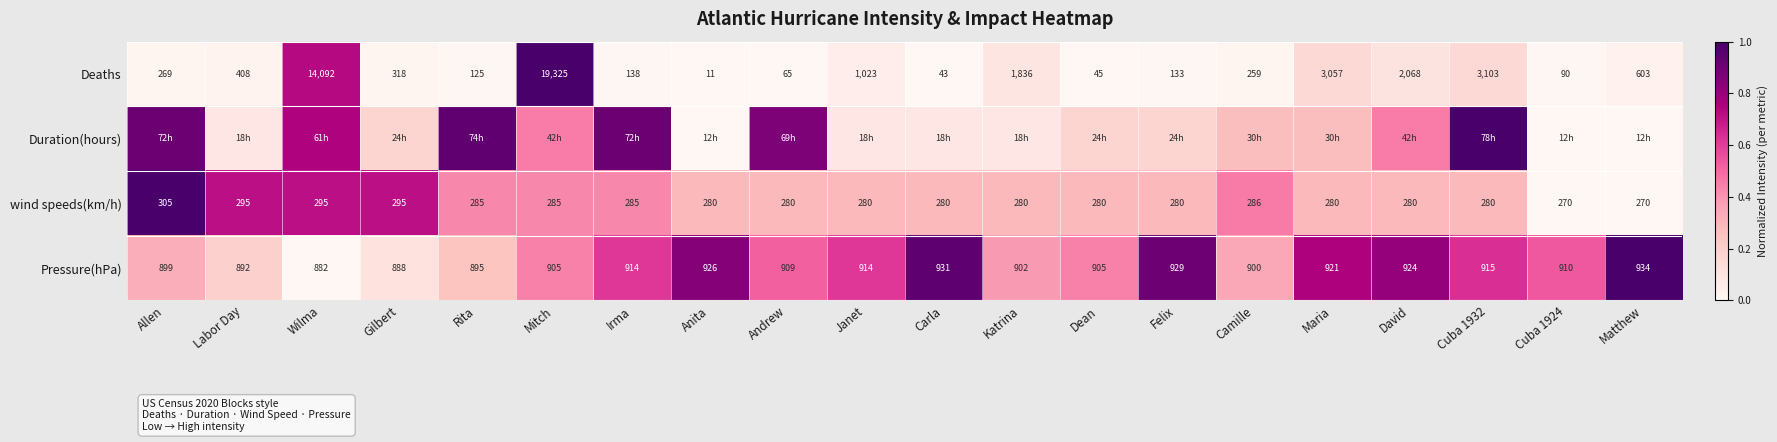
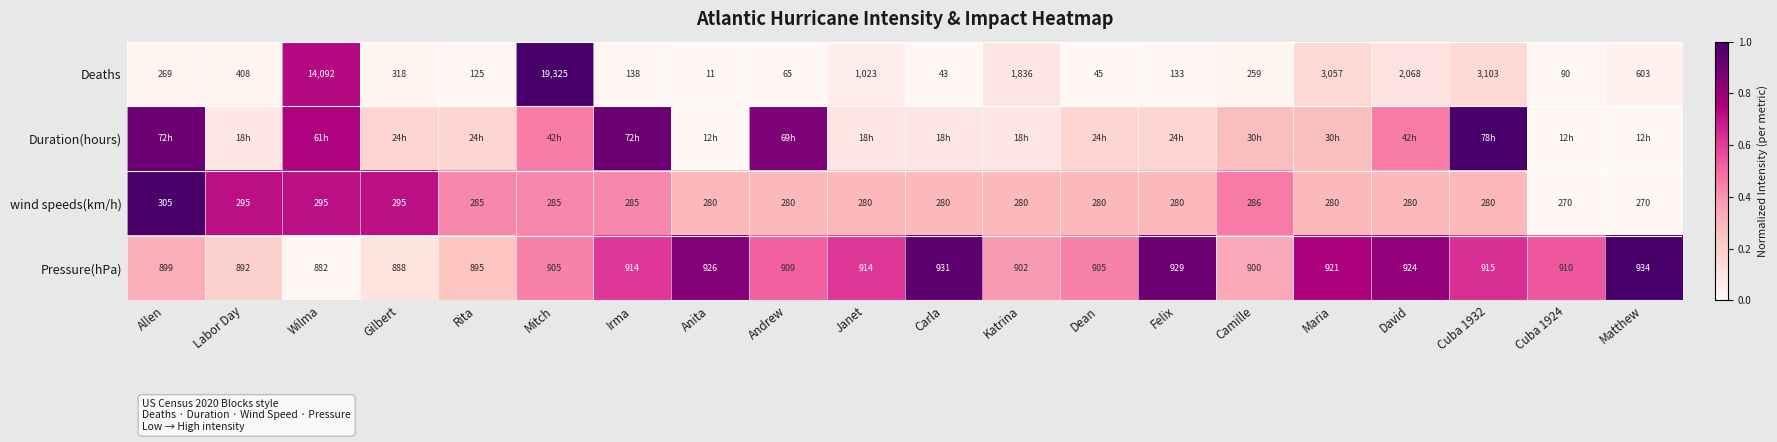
  {
    "Deaths": {
      "Allen": "269",
      "Labor Day": "408",
      "Wilma": "14,092",
      "Gilbert": "318",
      "Rita": "125",
      "Mitch": "19,325",
      "Irma": "138",
      "Anita": "11",
      "Andrew": "65",
      "Janet": "1,023",
      "Carla": "43",
      "Katrina": "1,836",
      "Dean": "45",
      "Felix": "133",
      "Camille": "259",
      "Maria": "3,057",
      "David": "2,068",
      "Cuba 1932": "3,103",
      "Cuba 1924": "90",
      "Matthew": "603"
    },
    "Duration(hours)": {
      "Allen": "72h",
      "Labor Day": "18h",
      "Wilma": "61h",
      "Gilbert": "24h",
-     "Rita": "74h",
+     "Rita": "24h",
      "Mitch": "42h",
      "Irma": "72h",
      "Anita": "12h",
      "Andrew": "69h",
      "Janet": "18h",
      "Carla": "18h",
      "Katrina": "18h",
      "Dean": "24h",
      "Felix": "24h",
      "Camille": "30h",
      "Maria": "30h",
      "David": "42h",
      "Cuba 1932": "78h",
      "Cuba 1924": "12h",
      "Matthew": "12h"
    },
    "wind speeds(km/h)": {
      "Allen": "305",
      "Labor Day": "295",
      "Wilma": "295",
      "Gilbert": "295",
      "Rita": "285",
      "Mitch": "285",
      "Irma": "285",
      "Anita": "280",
      "Andrew": "280",
      "Janet": "280",
      "Carla": "280",
      "Katrina": "280",
      "Dean": "280",
      "Felix": "280",
      "Camille": "286",
      "Maria": "280",
      "David": "280",
      "Cuba 1932": "280",
      "Cuba 1924": "270",
      "Matthew": "270"
    },
    "Pressure(hPa)": {
      "Allen": "899",
      "Labor Day": "892",
      "Wilma": "882",
      "Gilbert": "888",
      "Rita": "895",
      "Mitch": "905",
      "Irma": "914",
      "Anita": "926",
      "Andrew": "909",
      "Janet": "914",
      "Carla": "931",
      "Katrina": "902",
      "Dean": "905",
      "Felix": "929",
      "Camille": "900",
      "Maria": "921",
      "David": "924",
      "Cuba 1932": "915",
      "Cuba 1924": "910",
      "Matthew": "934"
    }
  }
